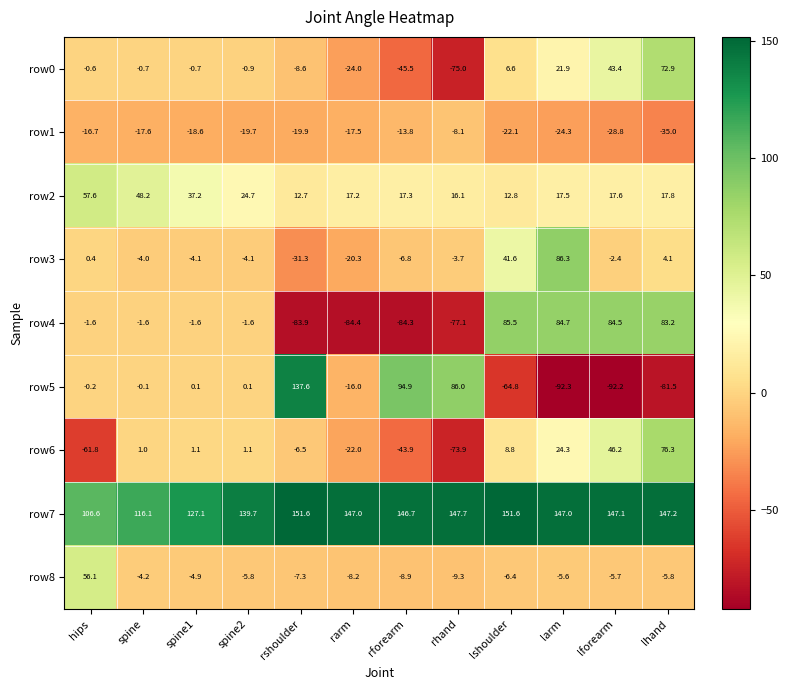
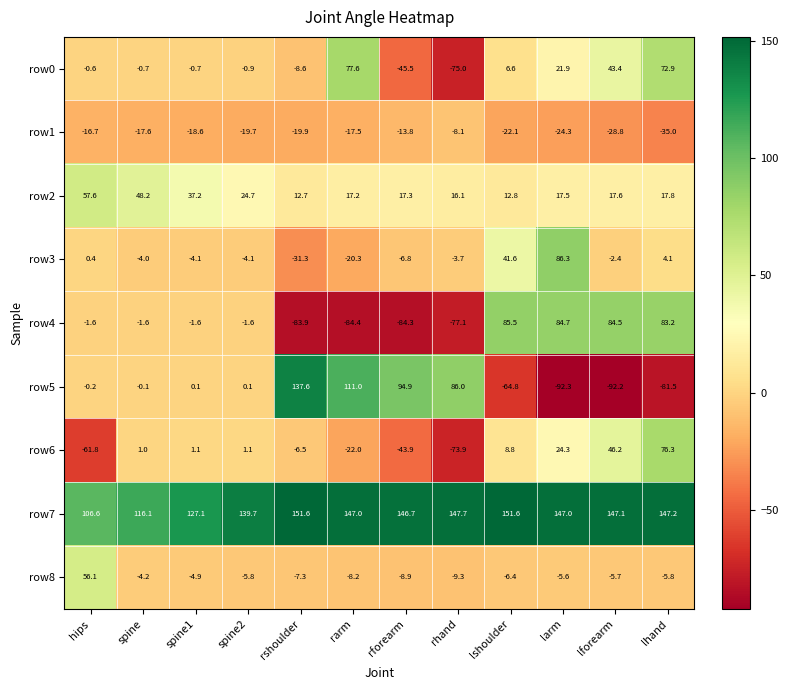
  {
    "row0": {
      "hips": -0.6,
      "spine": -0.7,
      "spine1": -0.7,
      "spine2": -0.9,
      "rshoulder": -8.6,
-     "rarm": -24.0,
+     "rarm": 77.6,
      "rforearm": -45.5,
      "rhand": -75.0,
      "lshoulder": 6.6,
      "larm": 21.9,
      "lforearm": 43.4,
      "lhand": 72.9
    },
    "row1": {
      "hips": -16.7,
      "spine": -17.6,
      "spine1": -18.6,
      "spine2": -19.7,
      "rshoulder": -19.9,
      "rarm": -17.5,
      "rforearm": -13.8,
      "rhand": -8.1,
      "lshoulder": -22.1,
      "larm": -24.3,
      "lforearm": -28.8,
      "lhand": -35.0
    },
    "row2": {
      "hips": 57.6,
      "spine": 48.2,
      "spine1": 37.2,
      "spine2": 24.7,
      "rshoulder": 12.7,
      "rarm": 17.2,
      "rforearm": 17.3,
      "rhand": 16.1,
      "lshoulder": 12.8,
      "larm": 17.5,
      "lforearm": 17.6,
      "lhand": 17.8
    },
    "row3": {
      "hips": 0.4,
      "spine": -4.0,
      "spine1": -4.1,
      "spine2": -4.1,
      "rshoulder": -31.3,
      "rarm": -20.3,
      "rforearm": -6.8,
      "rhand": -3.7,
      "lshoulder": 41.6,
      "larm": 86.3,
      "lforearm": -2.4,
      "lhand": 4.1
    },
    "row4": {
      "hips": -1.6,
      "spine": -1.6,
      "spine1": -1.6,
      "spine2": -1.6,
      "rshoulder": -83.9,
      "rarm": -84.4,
      "rforearm": -84.3,
      "rhand": -77.1,
      "lshoulder": 85.5,
      "larm": 84.7,
      "lforearm": 84.5,
      "lhand": 83.2
    },
    "row5": {
      "hips": -0.2,
      "spine": -0.1,
      "spine1": 0.1,
      "spine2": 0.1,
      "rshoulder": 137.6,
-     "rarm": -16.0,
+     "rarm": 111.0,
      "rforearm": 94.9,
      "rhand": 86.0,
      "lshoulder": -64.8,
      "larm": -92.3,
      "lforearm": -92.2,
      "lhand": -81.5
    },
    "row6": {
      "hips": -61.8,
      "spine": 1.0,
      "spine1": 1.1,
      "spine2": 1.1,
      "rshoulder": -6.5,
      "rarm": -22.0,
      "rforearm": -43.9,
      "rhand": -73.9,
      "lshoulder": 8.8,
      "larm": 24.3,
      "lforearm": 46.2,
      "lhand": 76.3
    },
    "row7": {
      "hips": 106.6,
      "spine": 116.1,
      "spine1": 127.1,
      "spine2": 139.7,
      "rshoulder": 151.6,
      "rarm": 147.0,
      "rforearm": 146.7,
      "rhand": 147.7,
      "lshoulder": 151.6,
      "larm": 147.0,
      "lforearm": 147.1,
      "lhand": 147.2
    },
    "row8": {
      "hips": 56.1,
      "spine": -4.2,
      "spine1": -4.9,
      "spine2": -5.8,
      "rshoulder": -7.3,
      "rarm": -8.2,
      "rforearm": -8.9,
      "rhand": -9.3,
      "lshoulder": -6.4,
      "larm": -5.6,
      "lforearm": -5.7,
      "lhand": -5.8
    }
  }
